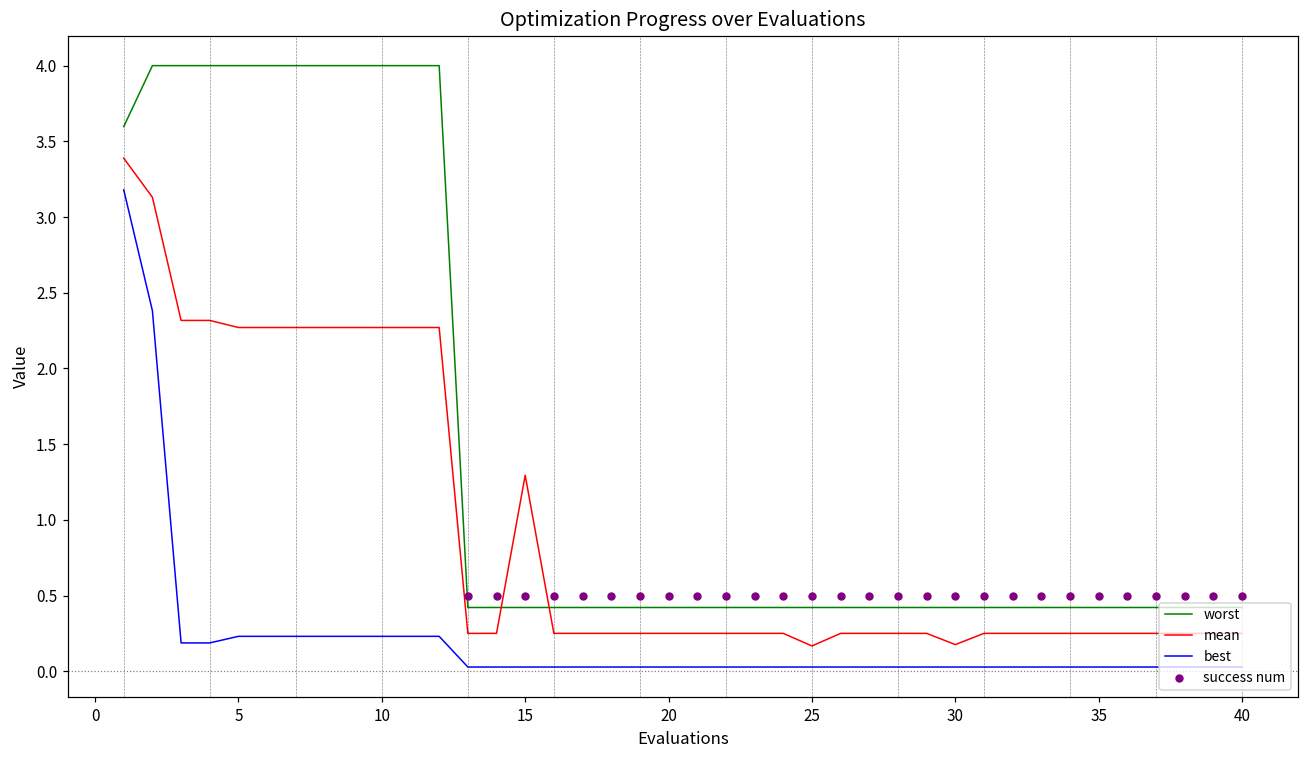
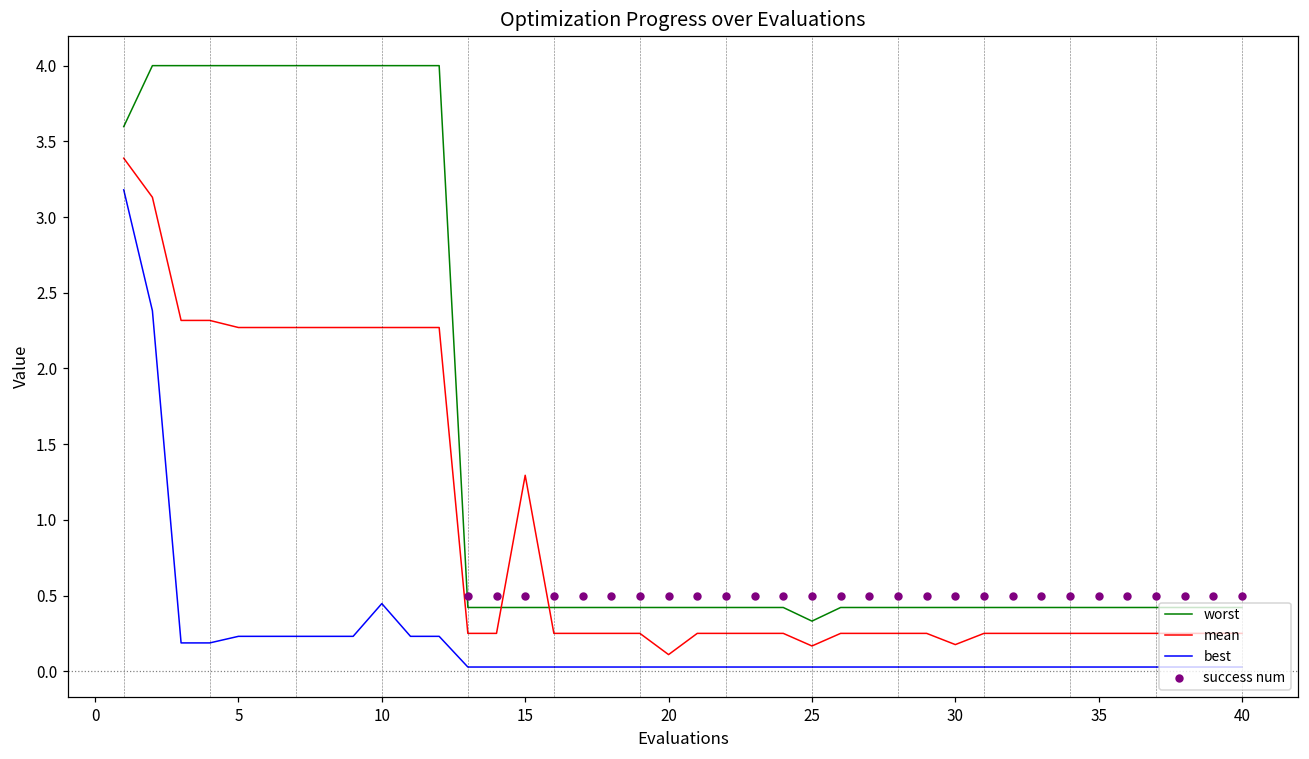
  {
    "worst": {
      "5": 4.00,
      "10": 4.00,
      "15": 0.42,
      "20": 0.42,
-     "25": 0.42,
+     "25": 0.33,
      "30": 0.42,
      "35": 0.42
    },
    "mean": {
      "5": 2.27,
      "10": 2.27,
      "15": 1.29,
-     "20": 0.25,
+     "20": 0.11,
      "25": 0.17,
      "30": 0.18,
      "35": 0.25
    },
    "best": {
      "5": 0.23,
-     "10": 0.23,
+     "10": 0.45,
      "15": 0.03,
      "20": 0.03,
      "25": 0.03,
      "30": 0.03,
      "35": 0.03
    }
  }
